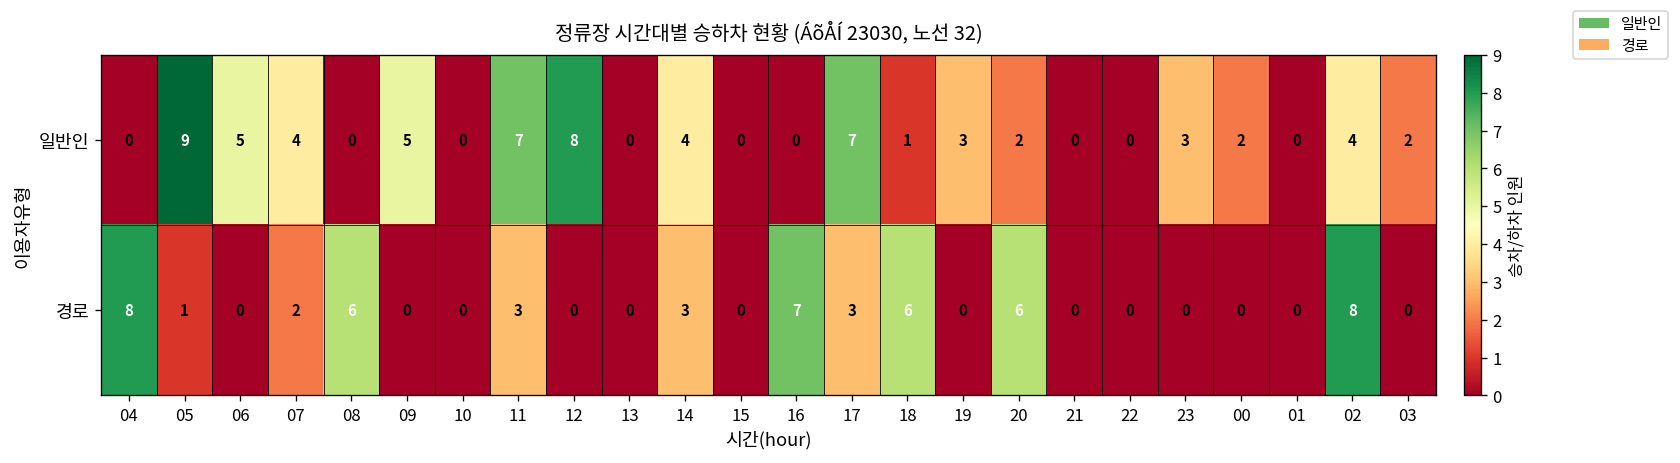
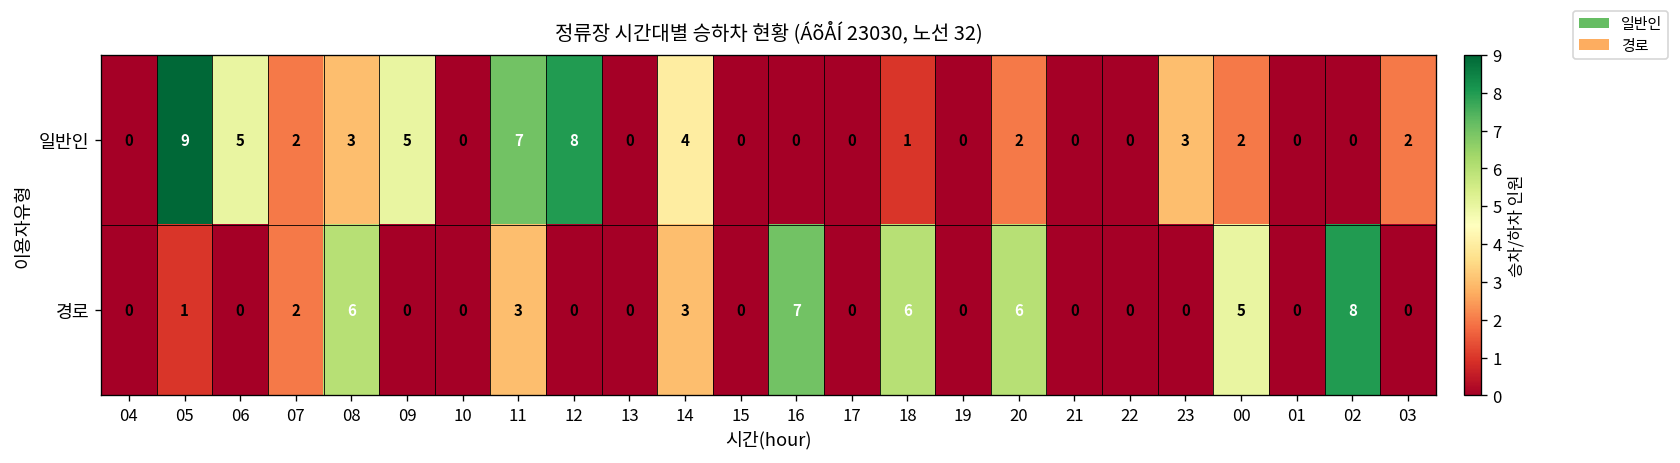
  {
    "일반인": {
      "04": 0,
      "05": 9,
      "06": 5,
-     "07": 4,
-     "08": 0,
+     "07": 2,
+     "08": 3,
      "09": 5,
      "10": 0,
      "11": 7,
      "12": 8,
      "13": 0,
      "14": 4,
      "15": 0,
      "16": 0,
-     "17": 7,
+     "17": 0,
      "18": 1,
-     "19": 3,
+     "19": 0,
      "20": 2,
      "21": 0,
      "22": 0,
      "23": 3,
      "00": 2,
      "01": 0,
-     "02": 4,
+     "02": 0,
      "03": 2
    },
    "경로": {
-     "04": 8,
+     "04": 0,
      "05": 1,
      "06": 0,
      "07": 2,
      "08": 6,
      "09": 0,
      "10": 0,
      "11": 3,
      "12": 0,
      "13": 0,
      "14": 3,
      "15": 0,
      "16": 7,
-     "17": 3,
+     "17": 0,
      "18": 6,
      "19": 0,
      "20": 6,
      "21": 0,
      "22": 0,
      "23": 0,
-     "00": 0,
+     "00": 5,
      "01": 0,
      "02": 8,
      "03": 0
    }
  }
